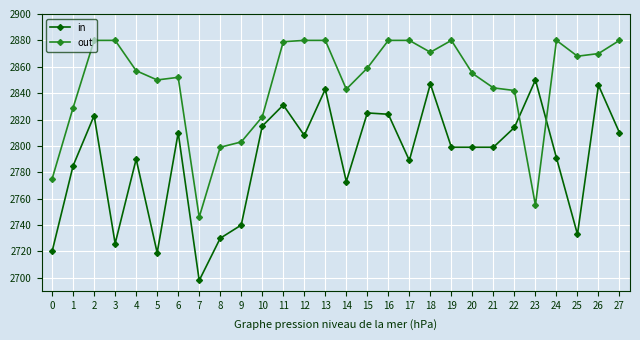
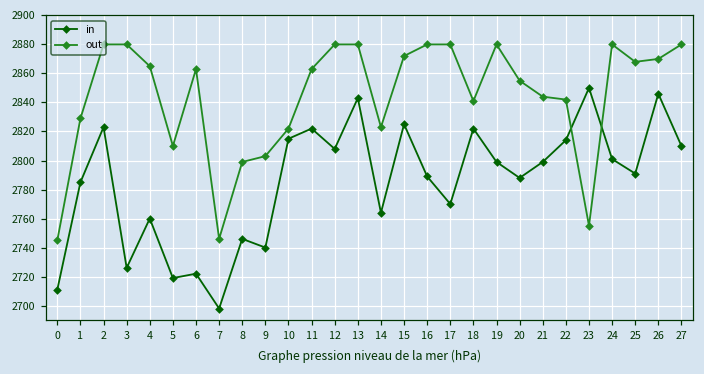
  {
    "in": {
-     "0": 2720,
+     "0": 2711,
      "1": 2785,
      "2": 2823,
      "3": 2726,
-     "4": 2790,
+     "4": 2760,
      "5": 2719,
-     "6": 2810,
+     "6": 2722,
      "7": 2698,
-     "8": 2730,
+     "8": 2746,
      "9": 2740,
      "10": 2815,
-     "11": 2831,
+     "11": 2822,
      "12": 2808,
      "13": 2843,
-     "14": 2773,
+     "14": 2764,
      "15": 2825,
-     "16": 2824,
-     "17": 2789,
-     "18": 2847,
+     "16": 2789,
+     "17": 2770,
+     "18": 2822,
      "19": 2799,
-     "20": 2799,
+     "20": 2788,
      "21": 2799,
      "22": 2814,
      "23": 2850,
-     "24": 2791,
-     "25": 2733,
+     "24": 2801,
+     "25": 2791,
      "26": 2846,
      "27": 2810
    },
    "out": {
-     "0": 2775,
+     "0": 2745,
      "1": 2829,
      "3": 2880,
-     "4": 2857,
-     "5": 2850,
-     "6": 2852,
+     "4": 2865,
+     "5": 2810,
+     "6": 2863,
      "7": 2746,
      "8": 2799,
      "9": 2803,
      "10": 2822,
-     "11": 2879,
+     "11": 2863,
      "12": 2880,
      "13": 2880,
-     "14": 2843,
-     "15": 2859,
+     "14": 2823,
+     "15": 2872,
      "16": 2880,
      "17": 2880,
-     "18": 2871,
+     "18": 2841,
      "19": 2880,
      "20": 2855,
      "21": 2844,
      "22": 2842,
      "23": 2755,
      "24": 2880,
      "25": 2868,
      "26": 2870,
      "27": 2880
    }
  }
